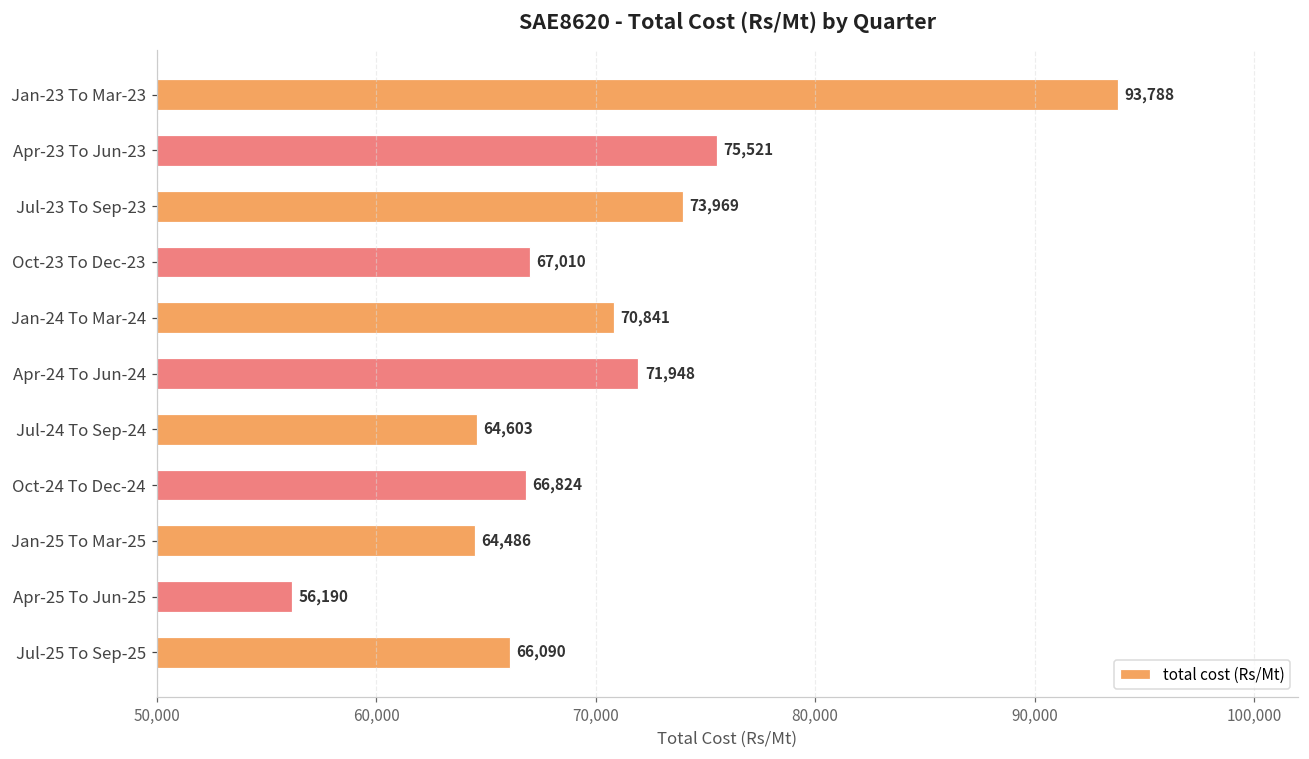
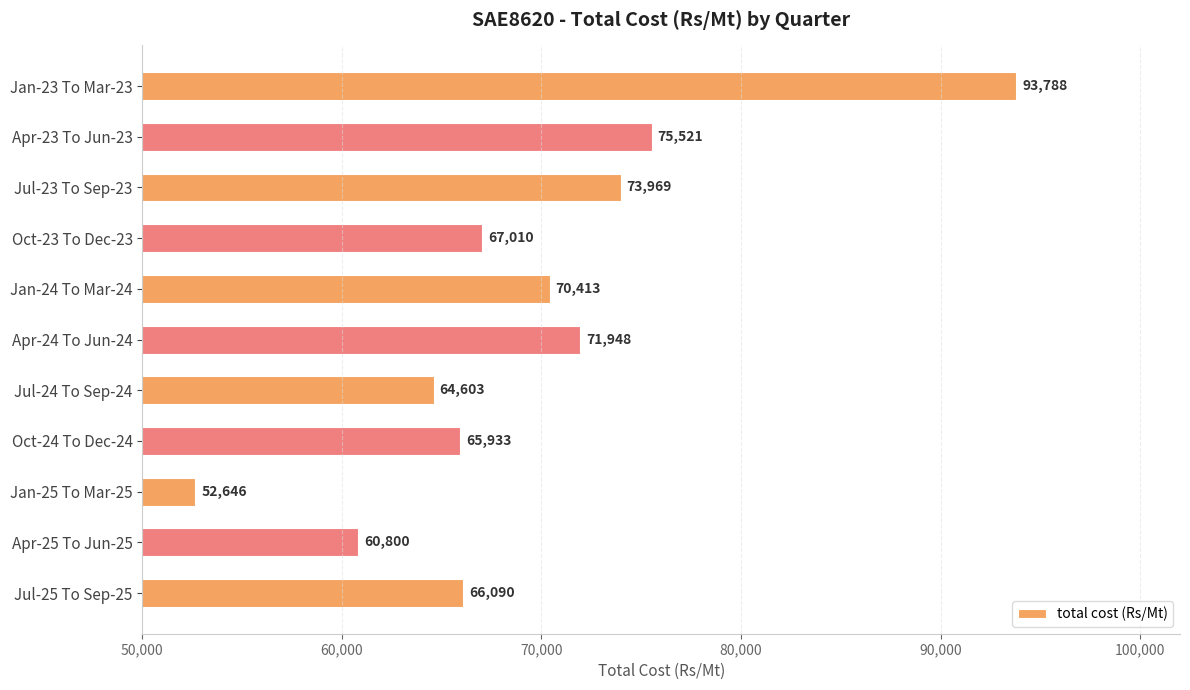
  {
    "Jan-23 To Mar-23": "93,788",
    "Apr-23 To Jun-23": "75,521",
    "Jul-23 To Sep-23": "73,969",
    "Oct-23 To Dec-23": "67,010",
-   "Jan-24 To Mar-24": "70,841",
+   "Jan-24 To Mar-24": "70,413",
    "Apr-24 To Jun-24": "71,948",
    "Jul-24 To Sep-24": "64,603",
-   "Oct-24 To Dec-24": "66,824",
-   "Jan-25 To Mar-25": "64,486",
-   "Apr-25 To Jun-25": "56,190",
+   "Oct-24 To Dec-24": "65,933",
+   "Jan-25 To Mar-25": "52,646",
+   "Apr-25 To Jun-25": "60,800",
    "Jul-25 To Sep-25": "66,090"
  }
